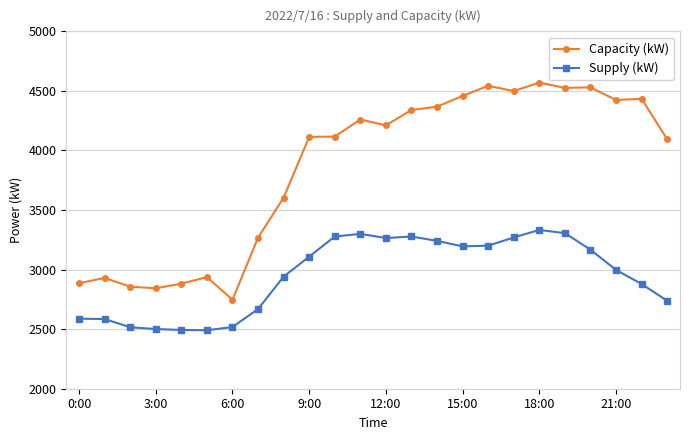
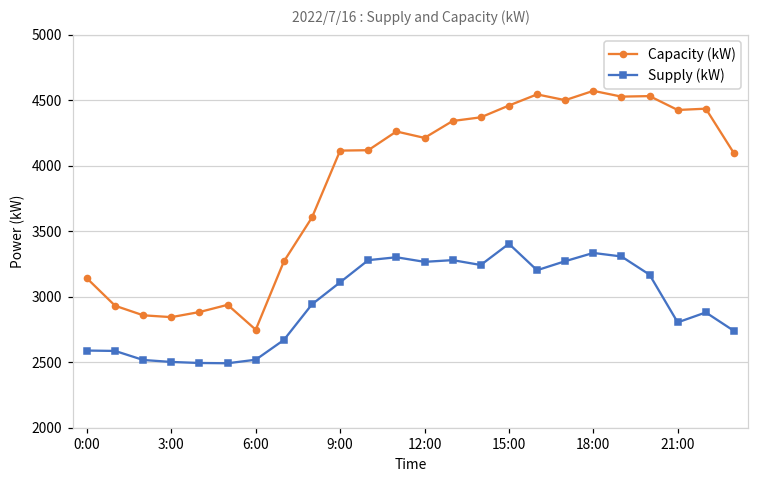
  {
    "Capacity (kW)": {
-     "0:00": 2890,
+     "0:00": 3140,
      "3:00": 2840,
      "6:00": 2750,
      "9:00": 4110,
      "12:00": 4210,
      "15:00": 4460,
      "18:00": 4570,
      "21:00": 4420
    },
    "Supply (kW)": {
      "0:00": 2590,
      "3:00": 2500,
      "6:00": 2520,
      "9:00": 3110,
      "12:00": 3270,
-     "15:00": 3200,
+     "15:00": 3400,
      "18:00": 3330,
-     "21:00": 3000
+     "21:00": 2800
    }
  }
